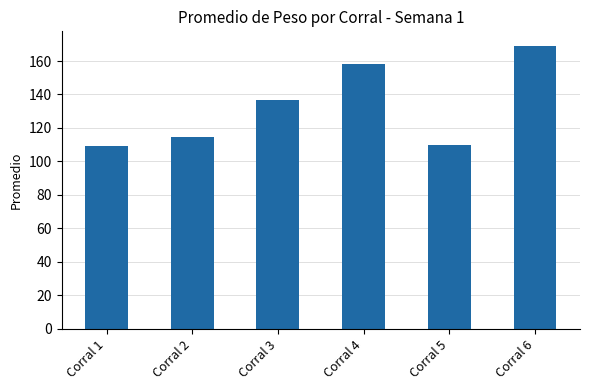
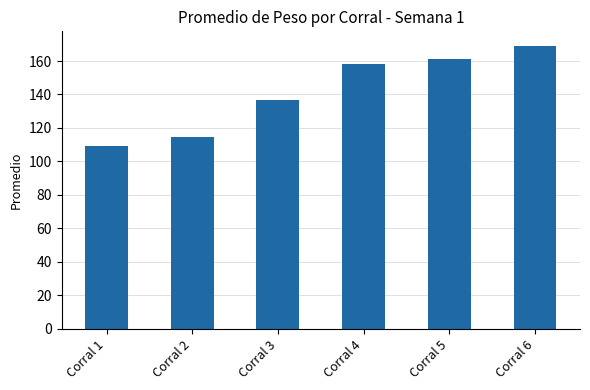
  {
    "Corral 1": 109,
    "Corral 2": 115,
    "Corral 3": 137,
    "Corral 4": 158,
-   "Corral 5": 110,
+   "Corral 5": 161,
    "Corral 6": 169
  }
